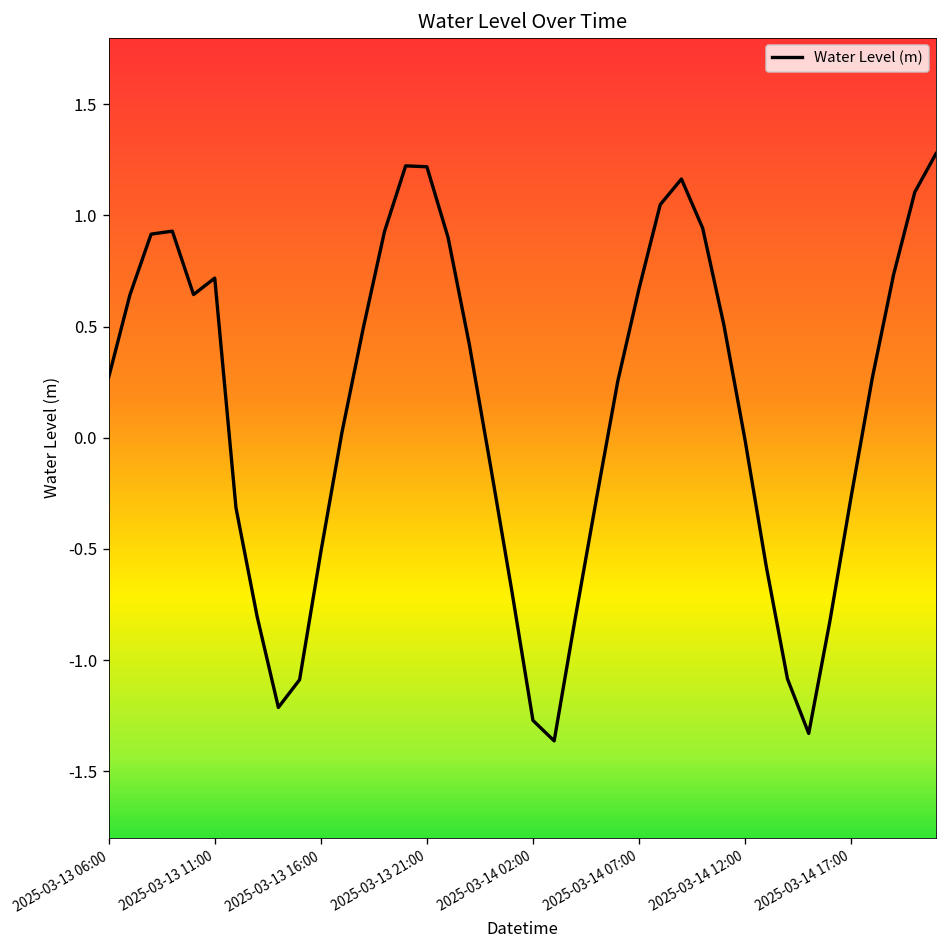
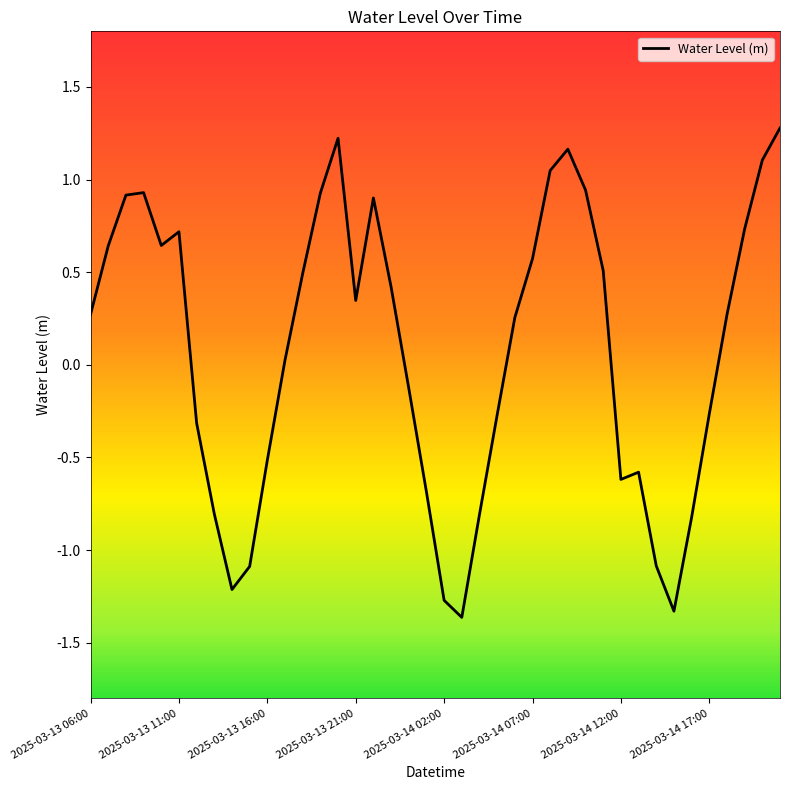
  {
    "2025-03-13 06:00": 0.27,
    "2025-03-13 11:00": 0.72,
    "2025-03-13 16:00": -0.51,
-   "2025-03-13 21:00": 1.22,
+   "2025-03-13 21:00": 0.35,
    "2025-03-14 02:00": -1.27,
-   "2025-03-14 07:00": 0.67,
-   "2025-03-14 12:00": -0.01,
+   "2025-03-14 07:00": 0.57,
+   "2025-03-14 12:00": -0.62,
    "2025-03-14 17:00": -0.26
  }
